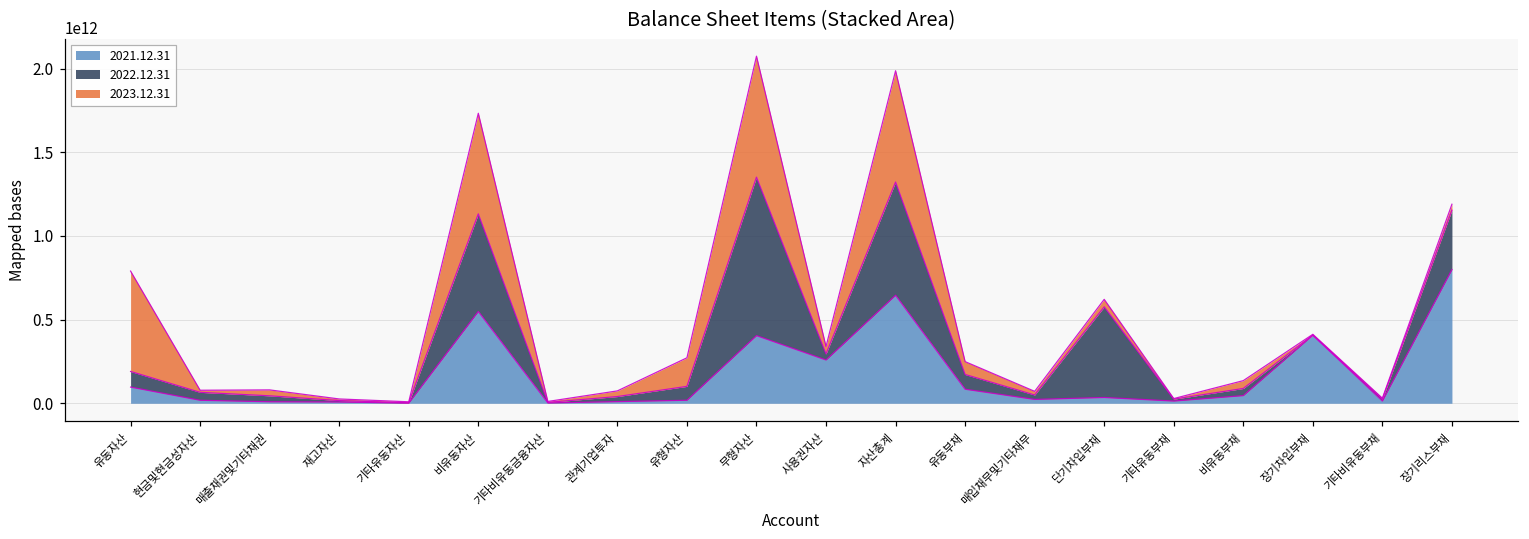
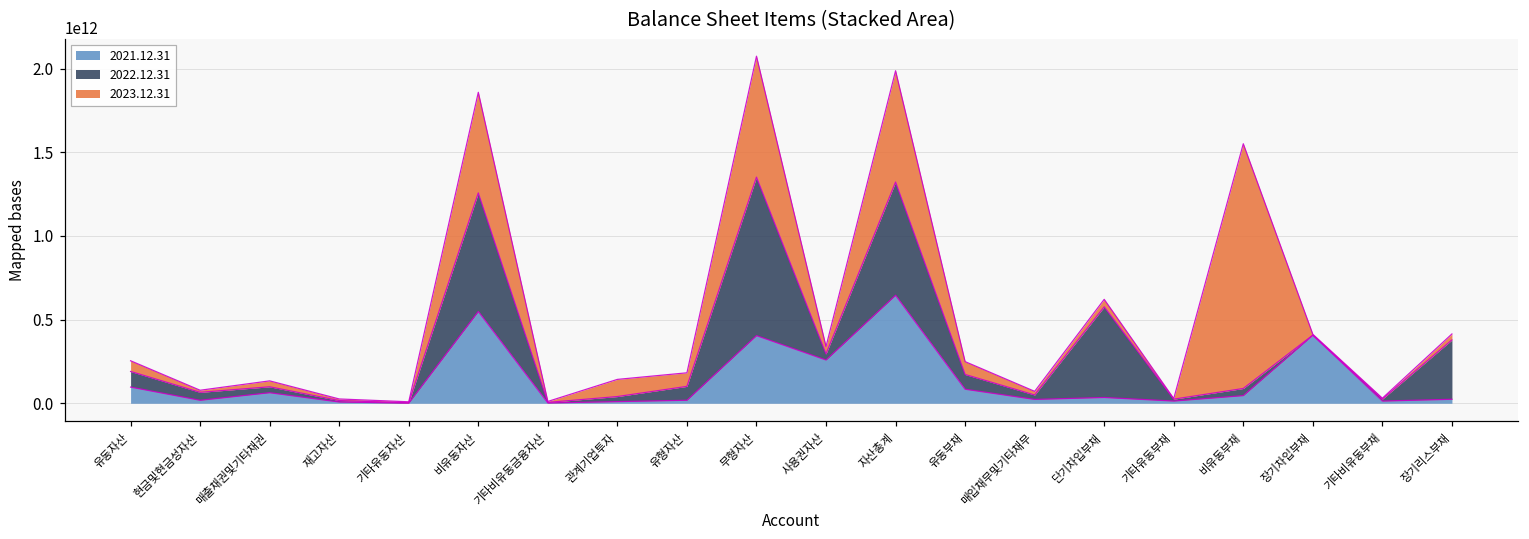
  {
    "2021.12.31": {
      "유동자산": 100000000000,
      "현금및현금성자산": 20000000000,
-     "매출채권및기타채권": 10000000000,
+     "매출채권및기타채권": 60000000000,
      "비유동자산": 550000000000,
      "관계기업투자": 10000000000,
      "유형자산": 20000000000,
      "무형자산": 400000000000,
      "사용권자산": 260000000000,
      "자산총계": 650000000000,
      "유동부채": 80000000000,
      "매입채무및기타채무": 20000000000,
      "단기차입부채": 30000000000,
      "비유동부채": 50000000000,
-     "장기리스부채": 800000000000
+     "장기리스부채": 20000000000
    },
    "2022.12.31": {
      "유동자산": 90000000000,
      "매출채권및기타채권": 40000000000,
-     "비유동자산": 580000000000,
+     "비유동자산": 710000000000,
      "관계기업투자": 30000000000,
      "유형자산": 80000000000,
      "무형자산": 950000000000,
      "사용권자산": 40000000000,
      "자산총계": 680000000000,
      "유동부채": 90000000000,
      "매입채무및기타채무": 30000000000,
      "단기차입부채": 540000000000,
      "비유동부채": 40000000000,
      "장기리스부채": 350000000000
    },
    "2023.12.31": {
-     "유동자산": 600000000000,
+     "유동자산": 60000000000,
      "매출채권및기타채권": 40000000000,
      "비유동자산": 600000000000,
-     "관계기업투자": 30000000000,
-     "유형자산": 170000000000,
+     "관계기업투자": 100000000000,
+     "유형자산": 80000000000,
      "무형자산": 720000000000,
      "사용권자산": 40000000000,
      "자산총계": 670000000000,
      "유동부채": 80000000000,
      "매입채무및기타채무": 20000000000,
      "단기차입부채": 40000000000,
-     "비유동부채": 50000000000,
+     "비유동부채": 1460000000000,
      "장기리스부채": 40000000000
    }
  }
